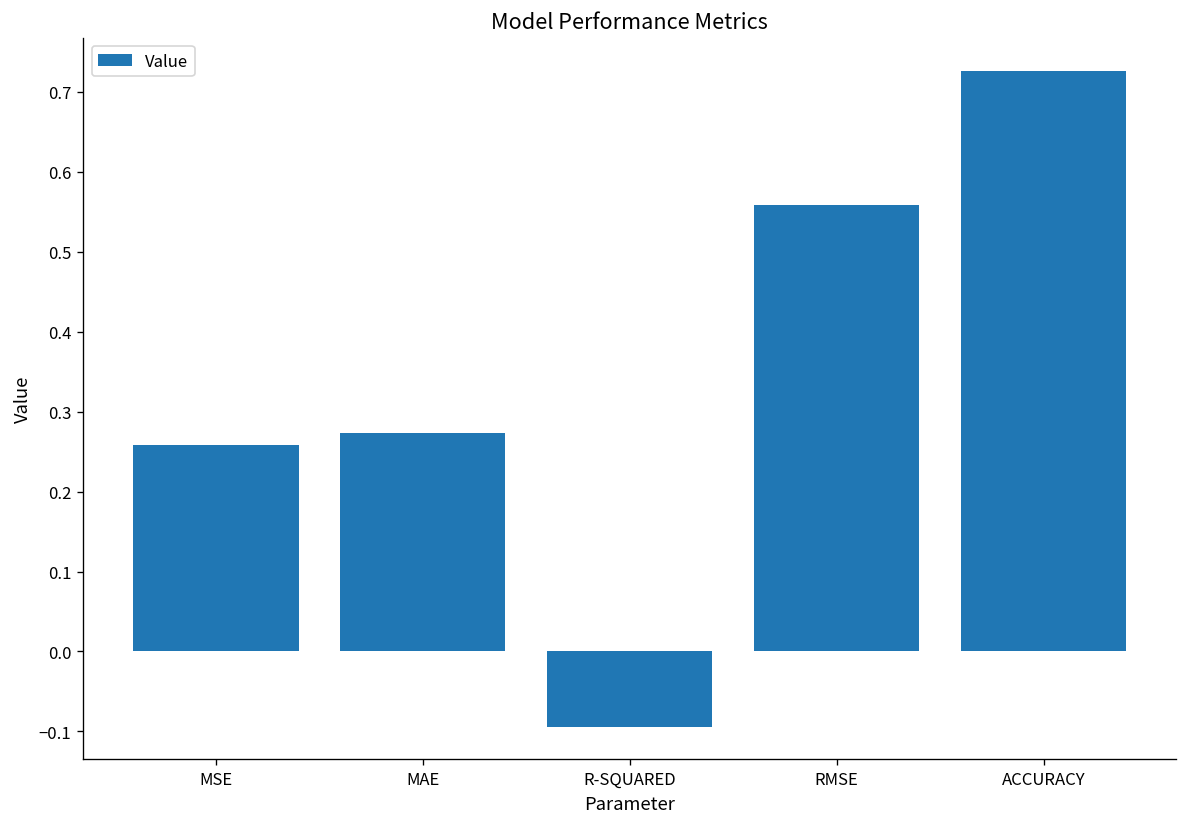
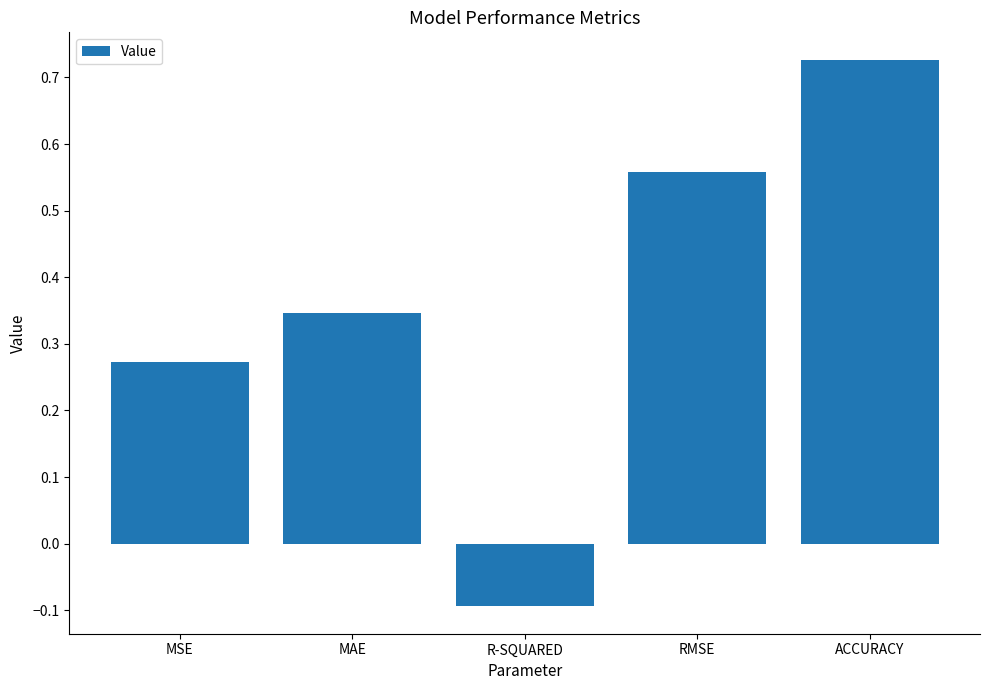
  {
-   "MSE": 0.26,
-   "MAE": 0.27,
+   "MSE": 0.27,
+   "MAE": 0.35,
    "R-SQUARED": -0.09,
    "RMSE": 0.56,
    "ACCURACY": 0.73
  }
